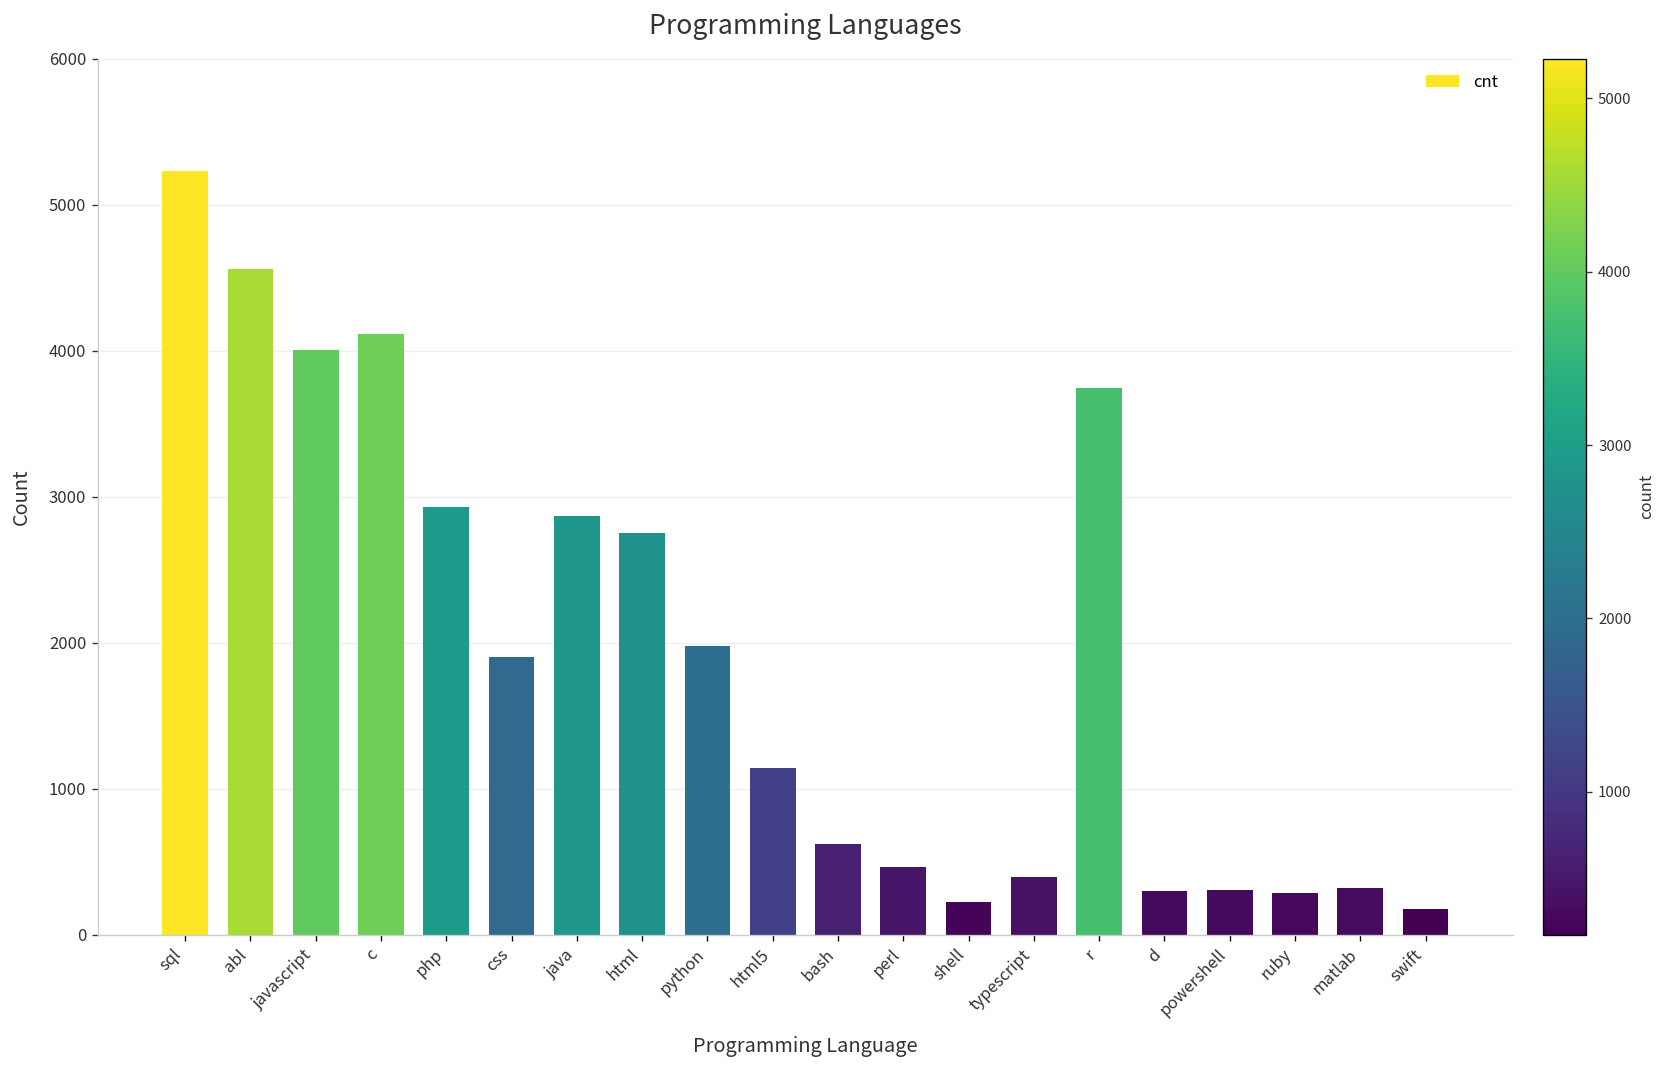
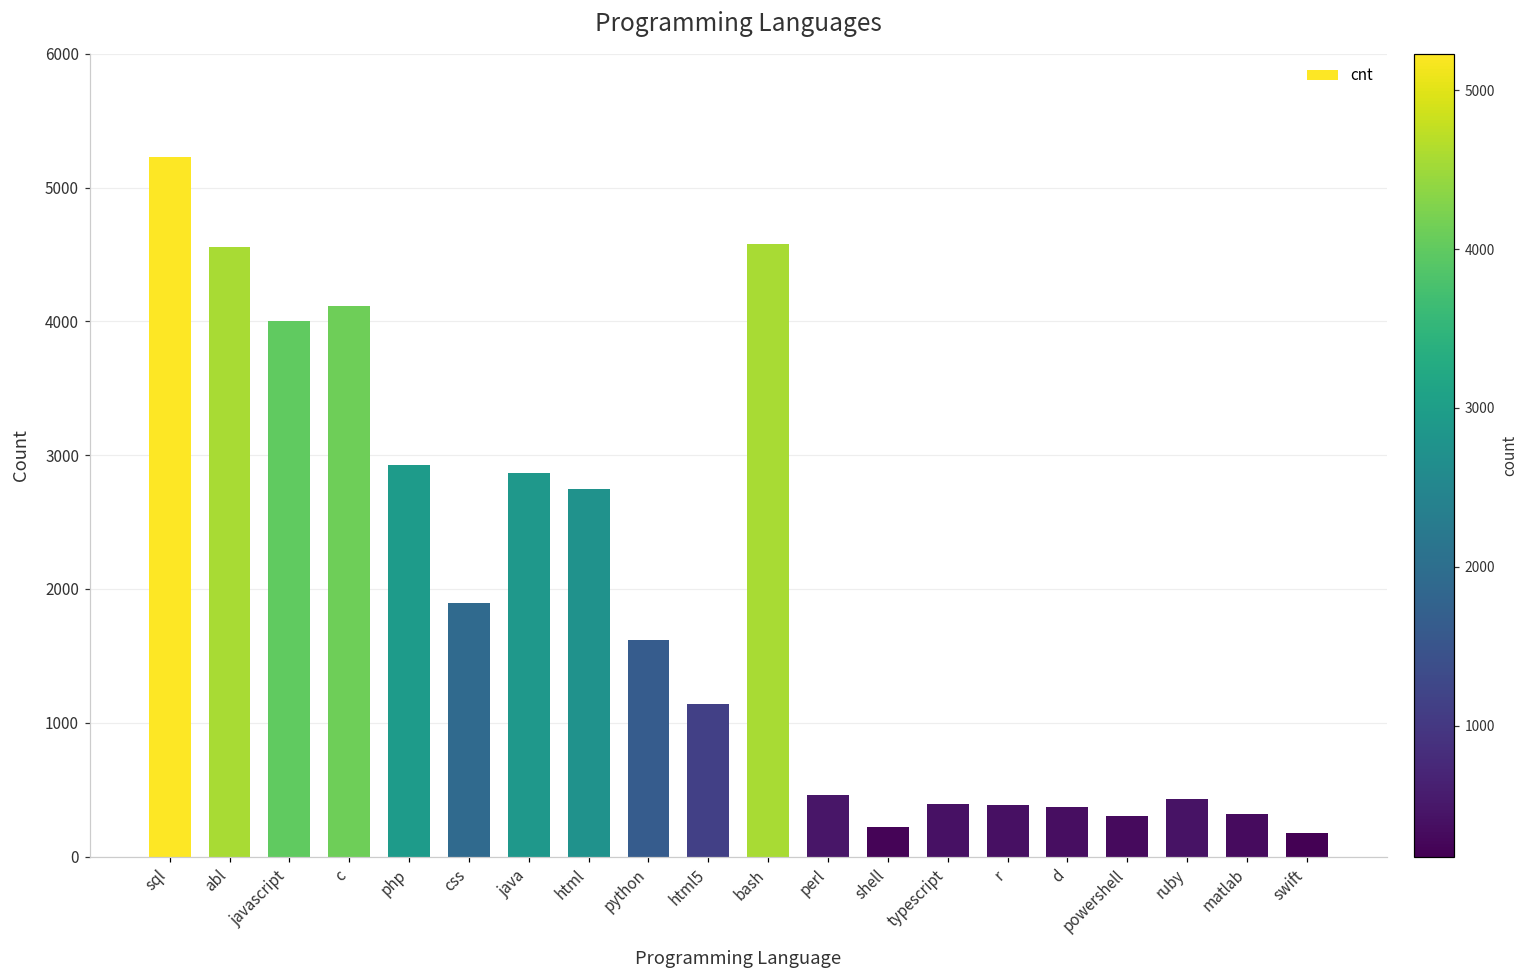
  {
    "sql": 5230,
    "abl": 4560,
    "javascript": 4000,
    "c": 4120,
    "php": 2930,
    "css": 1900,
    "java": 2860,
    "html": 2750,
-   "python": 1980,
+   "python": 1620,
    "html5": 1140,
-   "bash": 620,
+   "bash": 4580,
    "perl": 460,
    "shell": 230,
    "typescript": 400,
-   "r": 3740,
-   "d": 300,
+   "r": 390,
+   "d": 370,
    "powershell": 300,
-   "ruby": 290,
+   "ruby": 430,
    "matlab": 320,
    "swift": 180
  }
